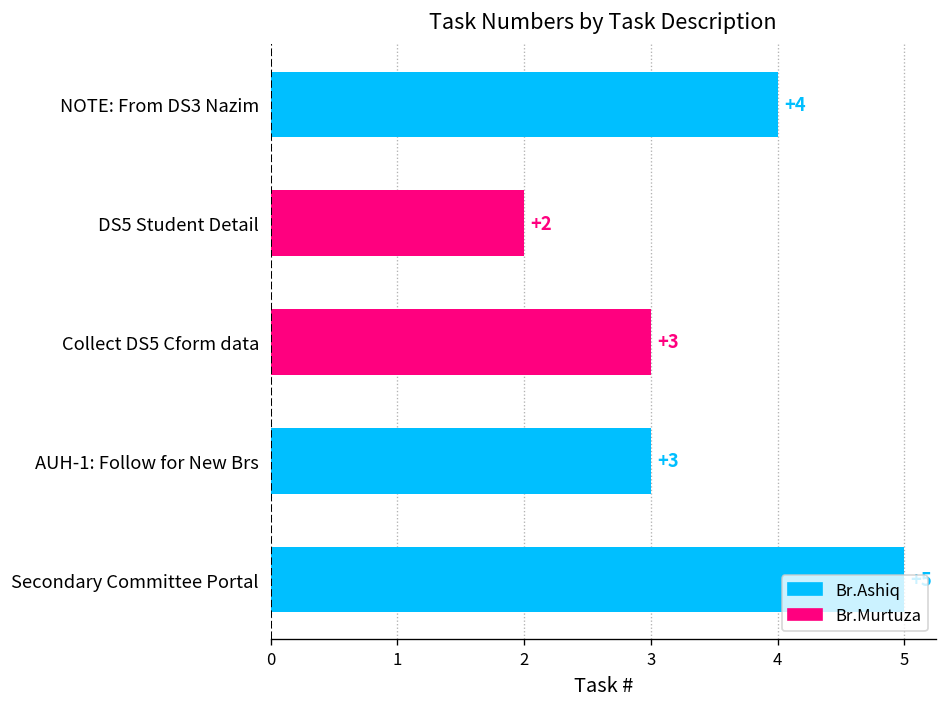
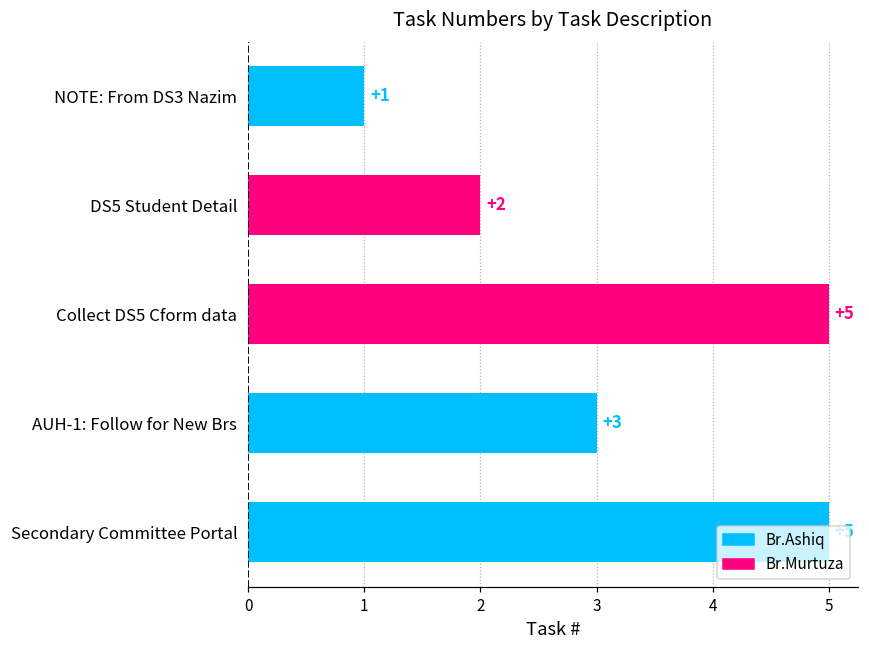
  {
-   "NOTE: From DS3 Nazim": "+4",
+   "NOTE: From DS3 Nazim": "+1",
    "DS5 Student Detail": "+2",
-   "Collect DS5 Cform data": "+3",
+   "Collect DS5 Cform data": "+5",
    "AUH-1: Follow for New Brs": "+3"
  }
